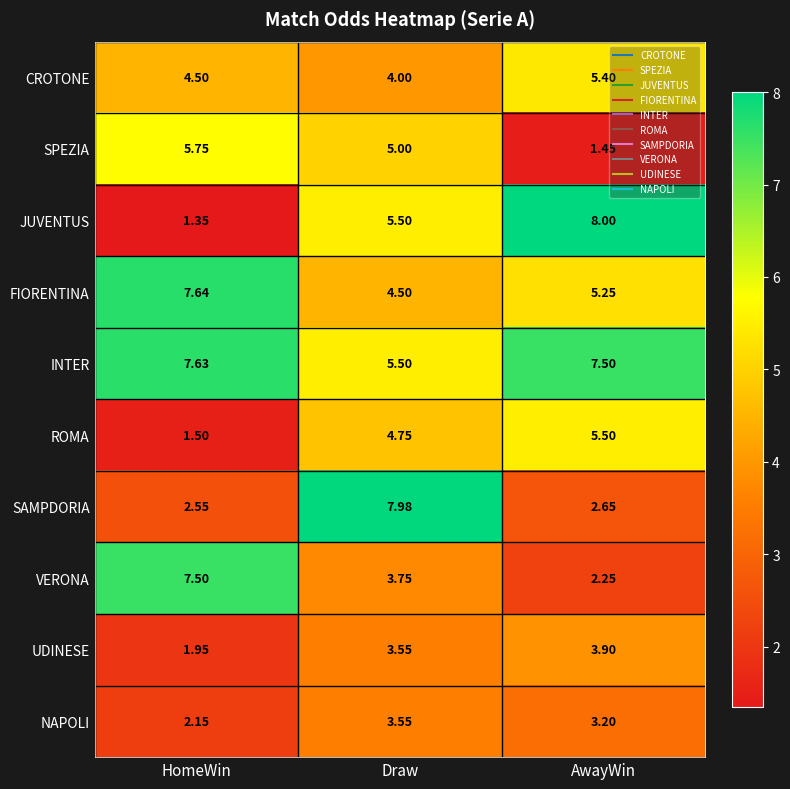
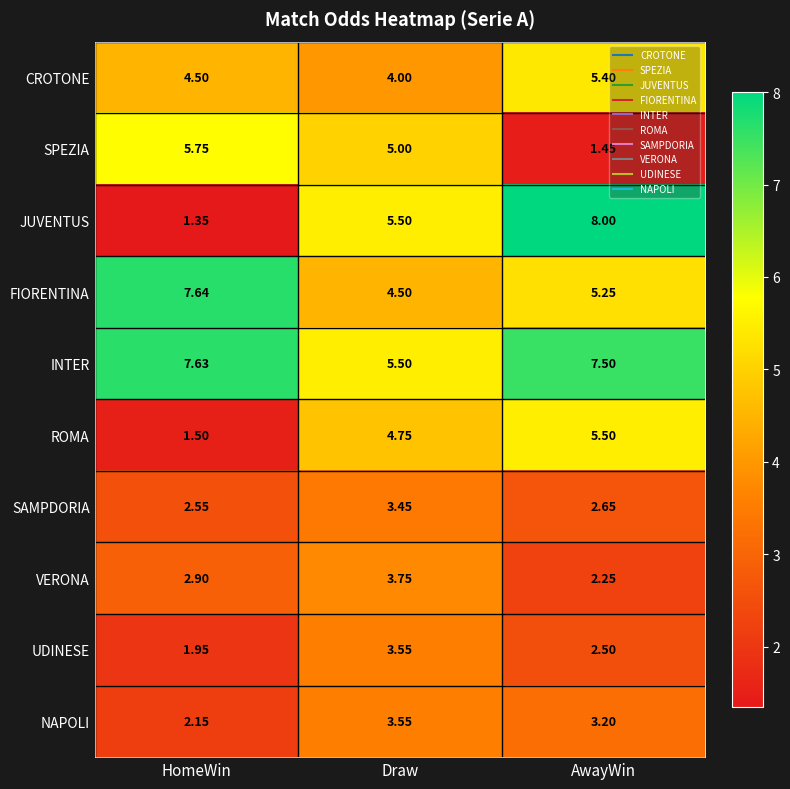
  {
    "CROTONE": {
      "HomeWin": 4.50,
      "Draw": 4.00
    },
    "SPEZIA": {
      "HomeWin": 5.75,
      "Draw": 5.00
    },
    "JUVENTUS": {
      "HomeWin": 1.35,
      "Draw": 5.50,
      "AwayWin": 8.00
    },
    "FIORENTINA": {
      "HomeWin": 7.64,
      "Draw": 4.50,
      "AwayWin": 5.25
    },
    "INTER": {
      "HomeWin": 7.63,
      "Draw": 5.50,
      "AwayWin": 7.50
    },
    "ROMA": {
      "HomeWin": 1.50,
      "Draw": 4.75,
      "AwayWin": 5.50
    },
    "SAMPDORIA": {
      "HomeWin": 2.55,
-     "Draw": 7.98,
+     "Draw": 3.45,
      "AwayWin": 2.65
    },
    "VERONA": {
-     "HomeWin": 7.50,
+     "HomeWin": 2.90,
      "Draw": 3.75,
      "AwayWin": 2.25
    },
    "UDINESE": {
      "HomeWin": 1.95,
      "Draw": 3.55,
-     "AwayWin": 3.90
+     "AwayWin": 2.50
    },
    "NAPOLI": {
      "HomeWin": 2.15,
      "Draw": 3.55,
      "AwayWin": 3.20
    }
  }
